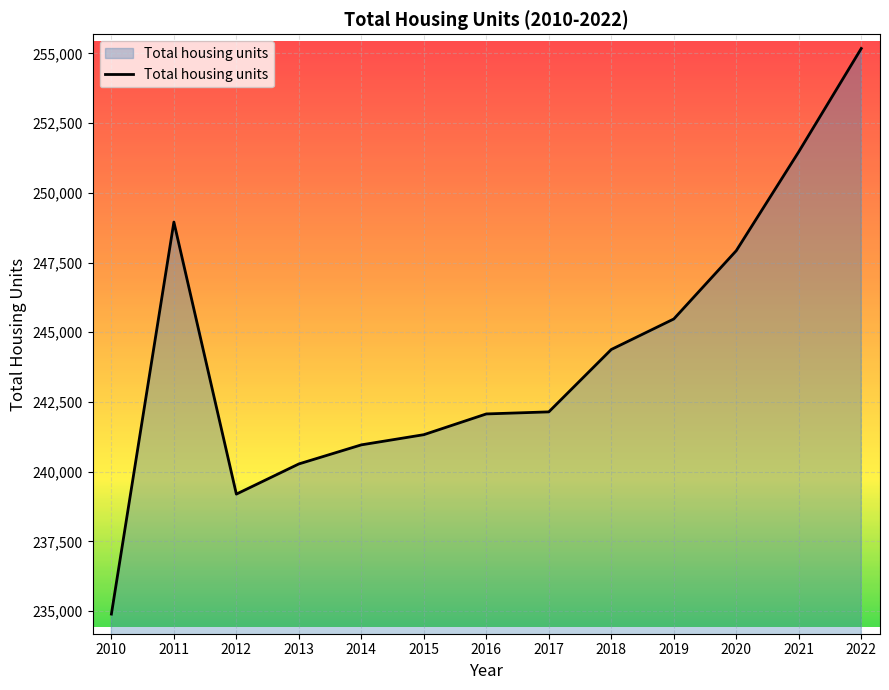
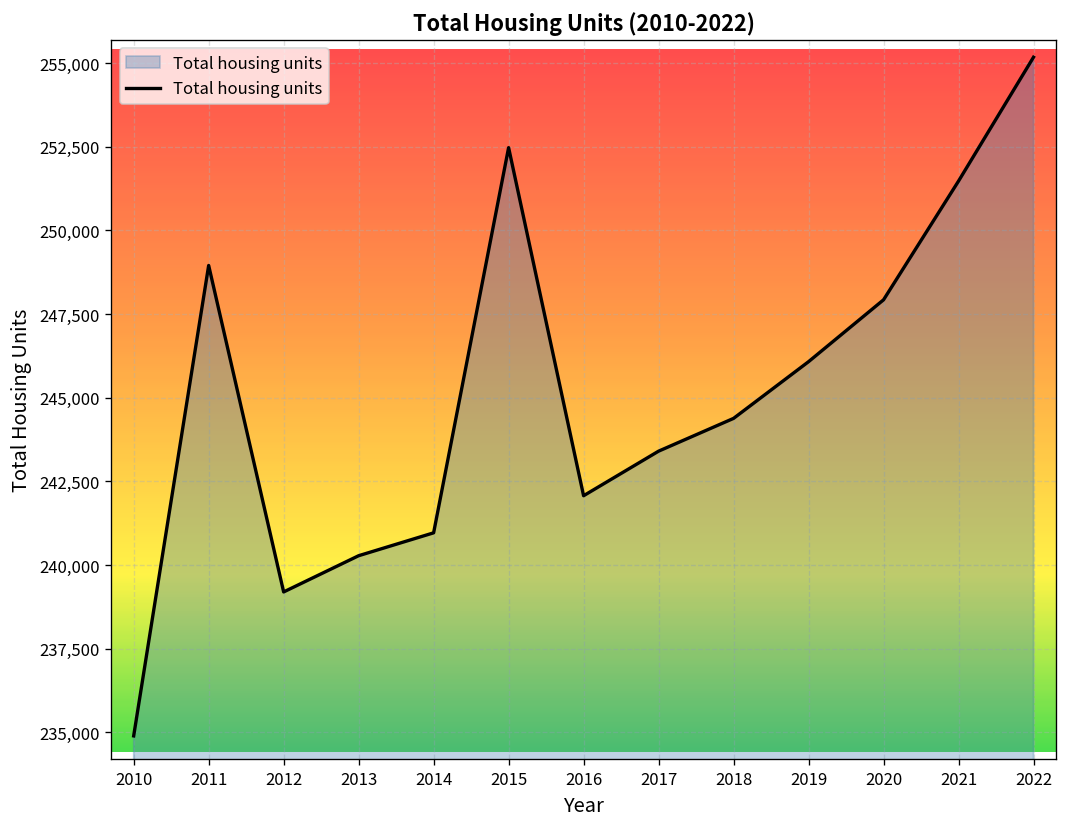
  {
    "2010": "234,900",
    "2011": "249,000",
    "2012": "239,200",
    "2013": "240,300",
    "2014": "241,000",
-   "2015": "241,300",
+   "2015": "252,500",
    "2016": "242,100",
-   "2017": "242,100",
+   "2017": "243,400",
    "2018": "244,400",
-   "2019": "245,500",
+   "2019": "246,100",
    "2020": "247,900",
    "2021": "251,500",
    "2022": "255,200"
  }
